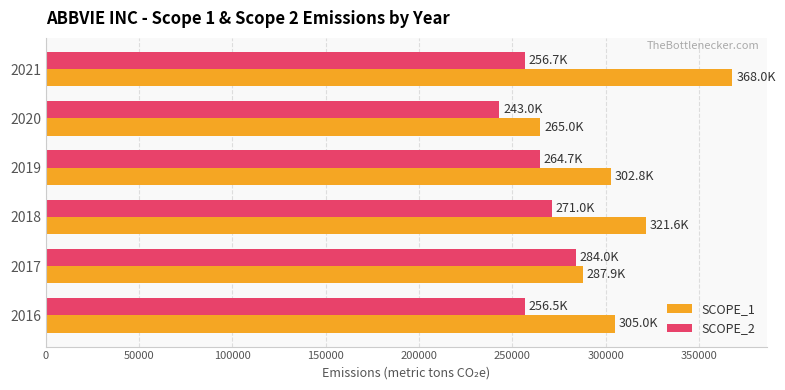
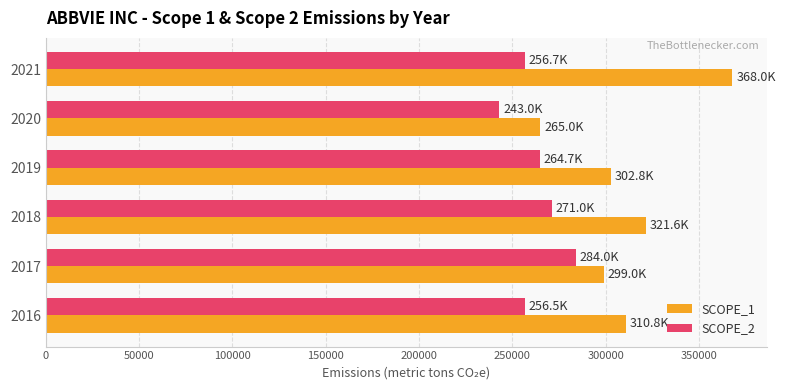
  {
    "SCOPE_1": {
      "2021": "368.0K",
      "2020": "265.0K",
      "2019": "302.8K",
      "2018": "321.6K",
-     "2017": "287.9K",
-     "2016": "305.0K"
+     "2017": "299.0K",
+     "2016": "310.8K"
    },
    "SCOPE_2": {
      "2021": "256.7K",
      "2020": "243.0K",
      "2019": "264.7K",
      "2018": "271.0K",
      "2017": "284.0K",
      "2016": "256.5K"
    }
  }
